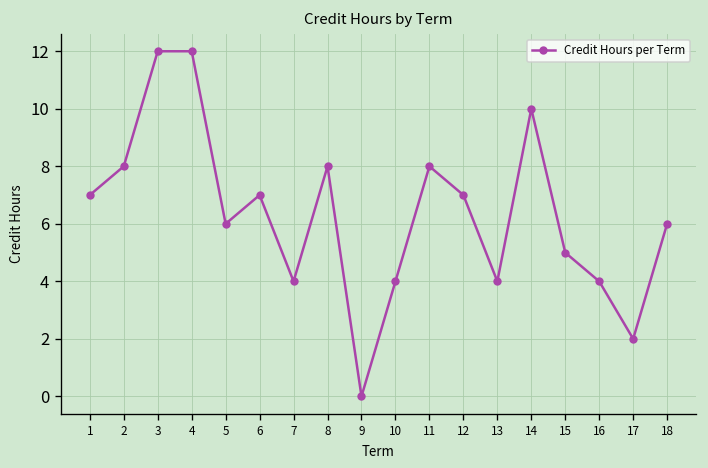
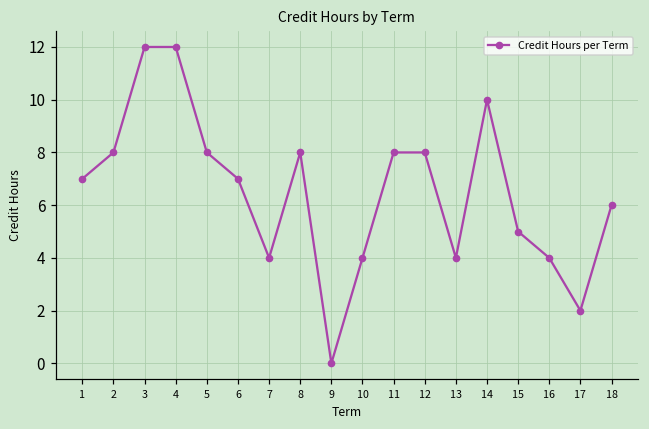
  {
    "1": 7,
    "2": 8,
    "3": 12,
    "4": 12,
-   "5": 6,
+   "5": 8,
    "6": 7,
    "7": 4,
    "8": 8,
    "9": 0,
    "10": 4,
    "11": 8,
-   "12": 7,
+   "12": 8,
    "13": 4,
    "14": 10,
    "15": 5,
    "16": 4,
    "17": 2,
    "18": 6
  }
